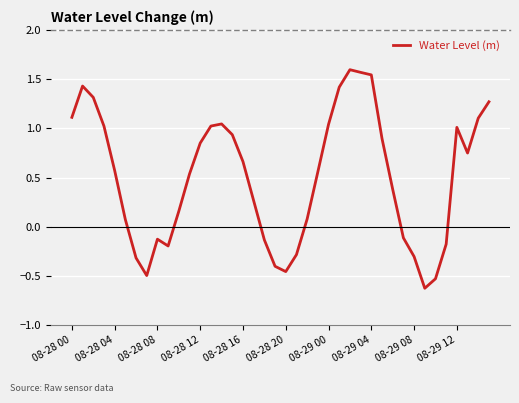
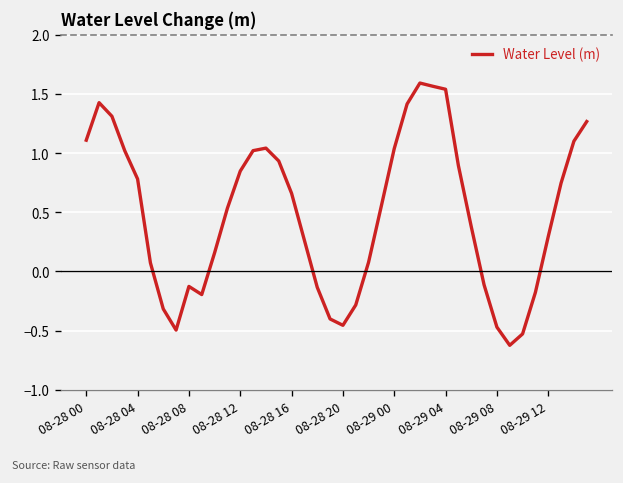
  {
    "08-28 00": 1.1,
-   "08-28 04": 0.6,
+   "08-28 04": 0.8,
    "08-28 08": -0.1,
    "08-28 12": 0.8,
    "08-28 16": 0.7,
    "08-28 20": -0.5,
    "08-29 00": 1.0,
    "08-29 04": 1.5,
-   "08-29 08": -0.3,
-   "08-29 12": 1.0
+   "08-29 08": -0.5,
+   "08-29 12": 0.3
  }
